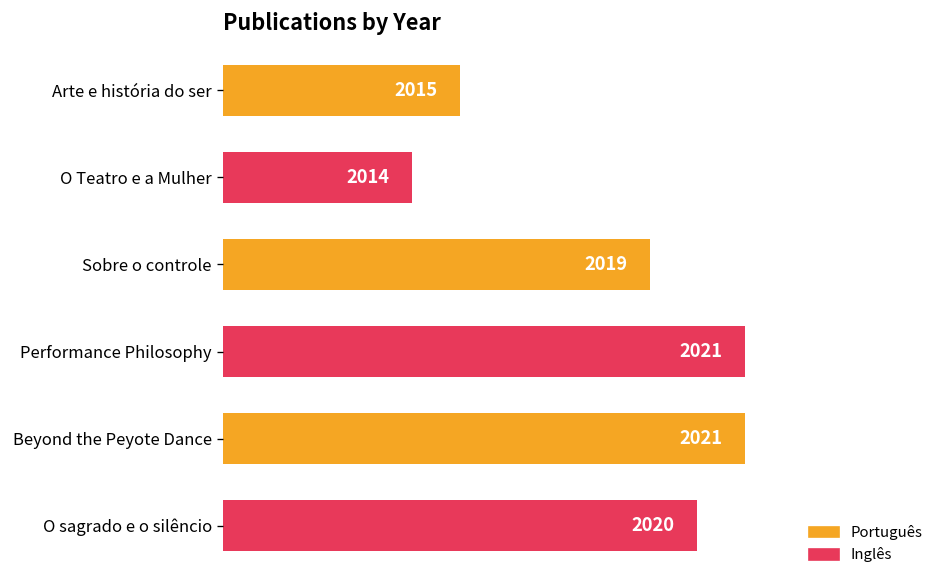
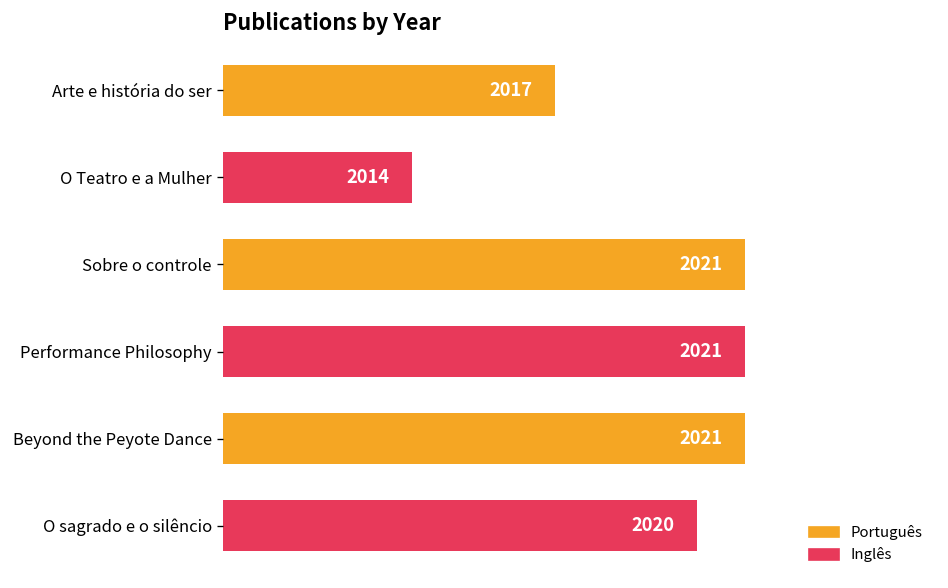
  {
-   "Arte e história do ser": 2015,
+   "Arte e história do ser": 2017,
    "O Teatro e a Mulher": 2014,
-   "Sobre o controle": 2019,
+   "Sobre o controle": 2021,
    "Performance Philosophy": 2021,
    "Beyond the Peyote Dance": 2021,
    "O sagrado e o silêncio": 2020
  }
